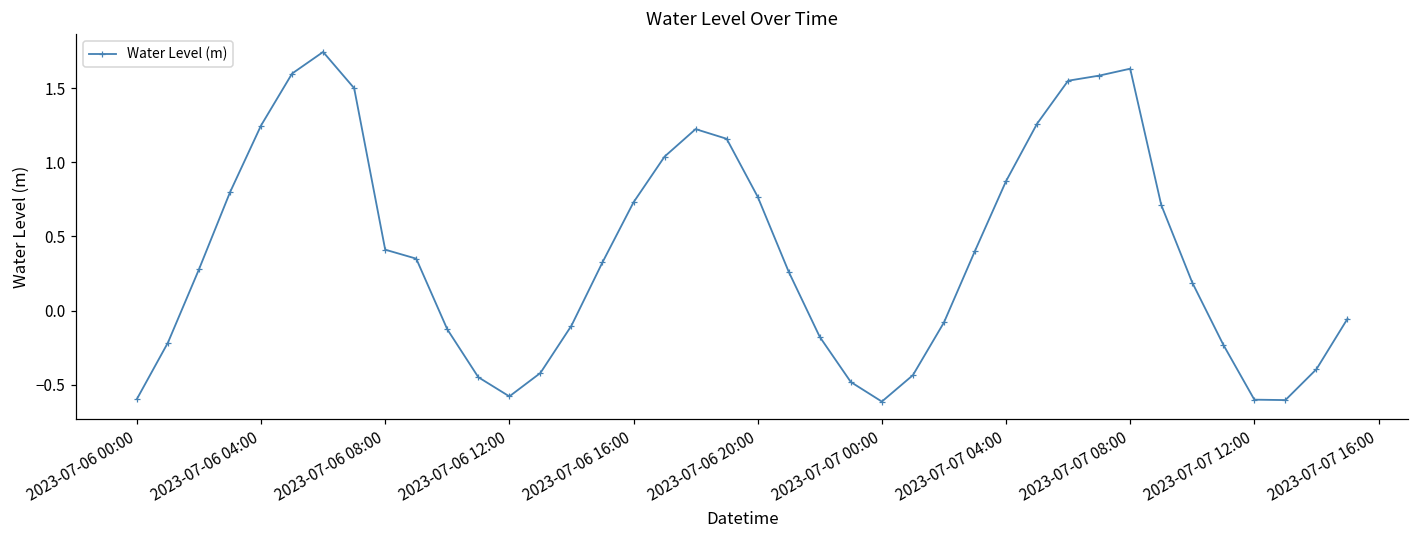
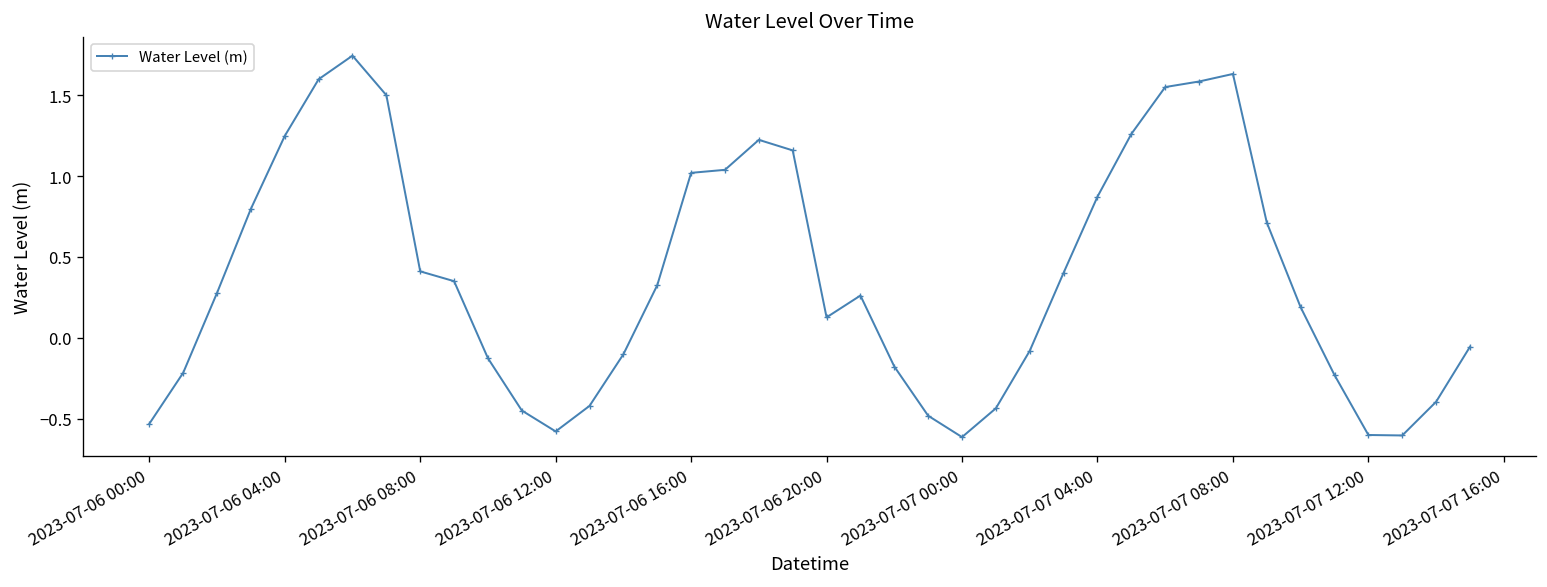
  {
-   "2023-07-06 00:00": -0.60,
+   "2023-07-06 00:00": -0.53,
    "2023-07-06 04:00": 1.25,
    "2023-07-06 08:00": 0.41,
    "2023-07-06 12:00": -0.58,
-   "2023-07-06 16:00": 0.73,
-   "2023-07-06 20:00": 0.77,
+   "2023-07-06 16:00": 1.02,
+   "2023-07-06 20:00": 0.13,
    "2023-07-07 00:00": -0.61,
    "2023-07-07 04:00": 0.87,
    "2023-07-07 08:00": 1.63,
    "2023-07-07 12:00": -0.60
  }
